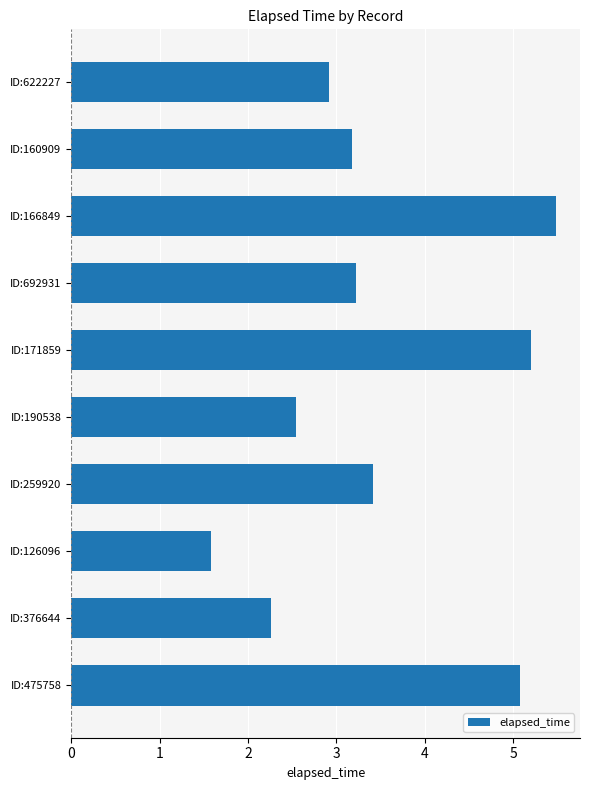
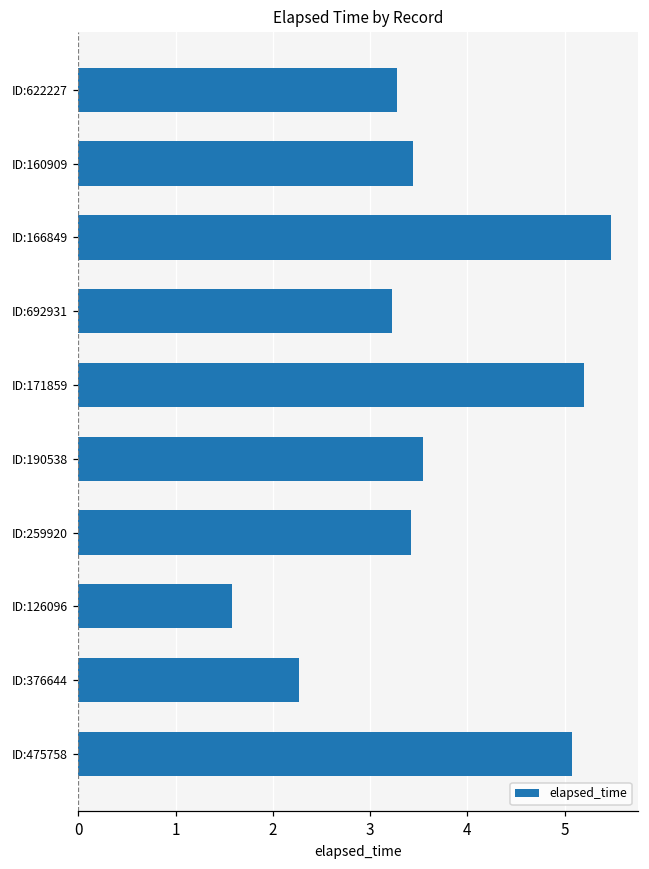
  {
-   "ID:622227": 2.9,
-   "ID:160909": 3.2,
+   "ID:622227": 3.3,
+   "ID:160909": 3.4,
    "ID:166849": 5.5,
    "ID:692931": 3.2,
    "ID:171859": 5.2,
-   "ID:190538": 2.5,
+   "ID:190538": 3.5,
    "ID:259920": 3.4,
    "ID:126096": 1.6,
    "ID:376644": 2.3,
    "ID:475758": 5.1
  }
